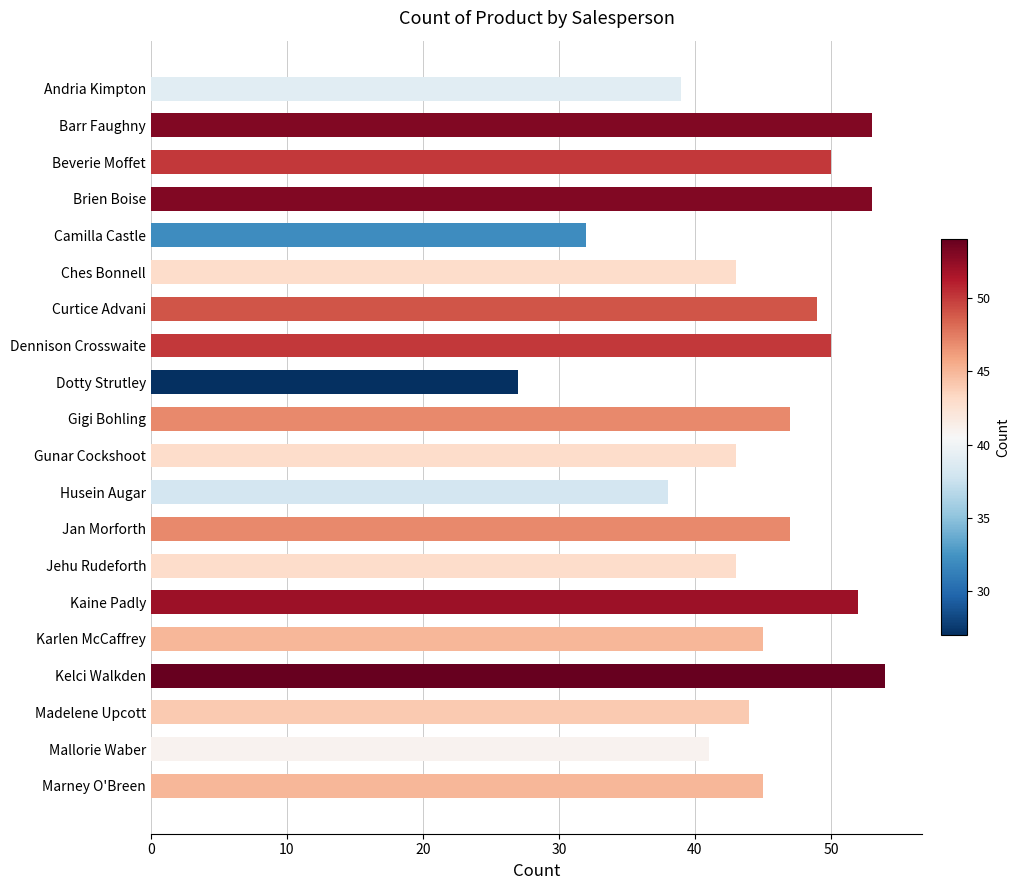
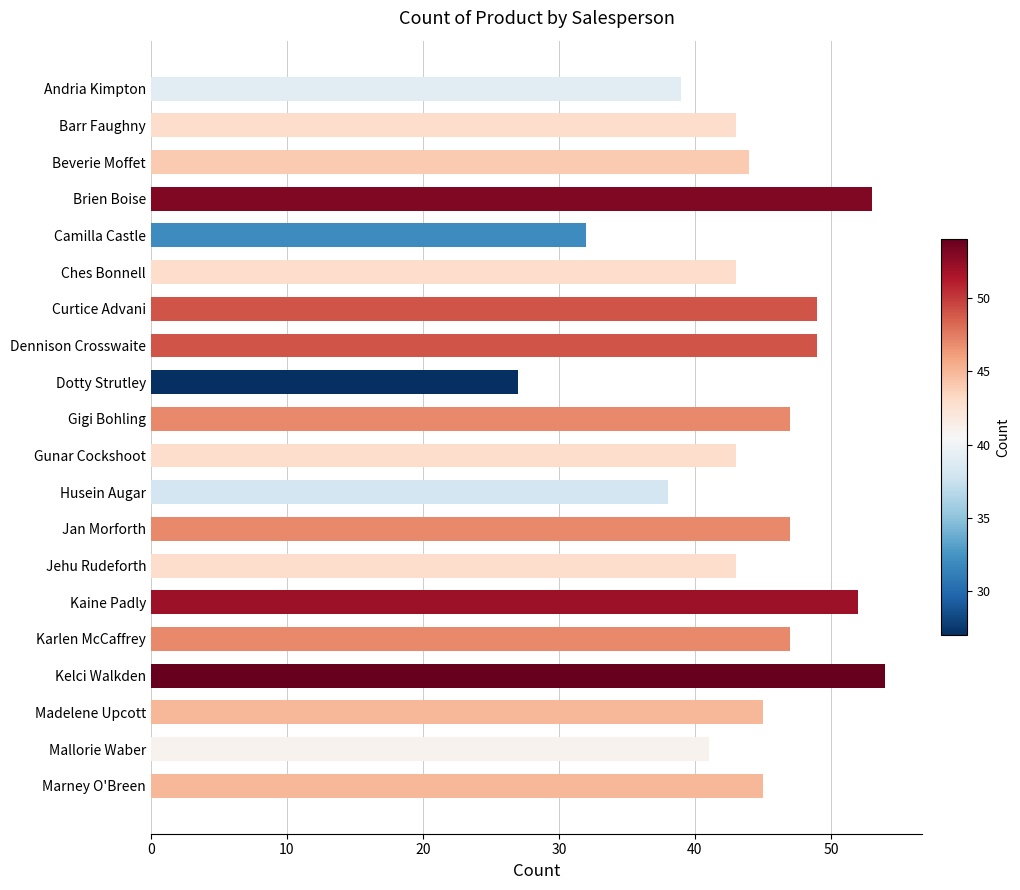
  {
    "Andria Kimpton": 39,
-   "Barr Faughny": 53,
-   "Beverie Moffet": 50,
+   "Barr Faughny": 43,
+   "Beverie Moffet": 44,
    "Brien Boise": 53,
    "Camilla Castle": 32,
    "Ches Bonnell": 43,
    "Curtice Advani": 49,
-   "Dennison Crosswaite": 50,
+   "Dennison Crosswaite": 49,
    "Dotty Strutley": 27,
    "Gigi Bohling": 47,
    "Gunar Cockshoot": 43,
    "Husein Augar": 38,
    "Jan Morforth": 47,
    "Jehu Rudeforth": 43,
    "Kaine Padly": 52,
-   "Karlen McCaffrey": 45,
+   "Karlen McCaffrey": 47,
    "Kelci Walkden": 54,
-   "Madelene Upcott": 44,
+   "Madelene Upcott": 45,
    "Mallorie Waber": 41,
    "Marney O'Breen": 45
  }
